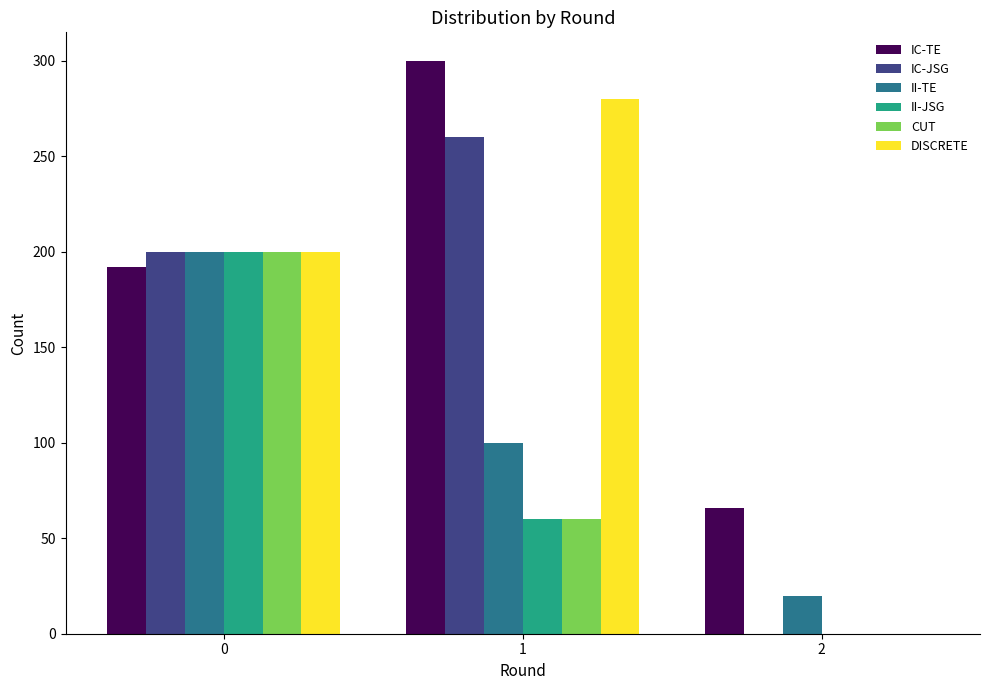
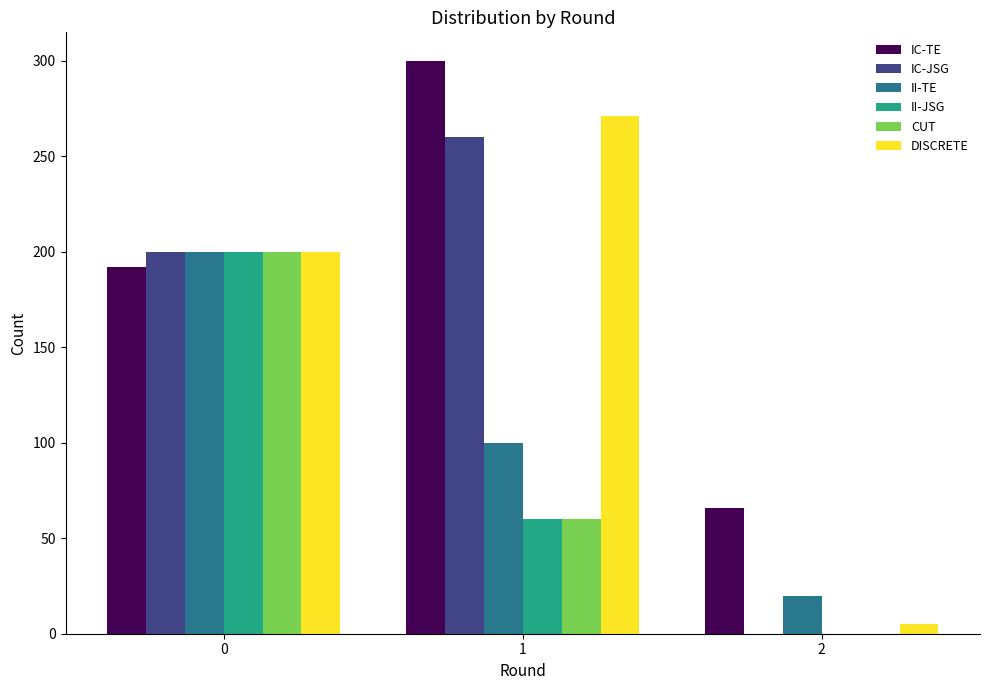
  {
    "IC-TE": {
      "0": 192,
      "1": 300,
      "2": 66
    },
    "CUT": {
      "0": 200,
      "1": 60,
      "2": 0
    },
    "DISCRETE": {
      "0": 200,
-     "1": 280,
-     "2": 0
+     "1": 271,
+     "2": 5
    }
  }
